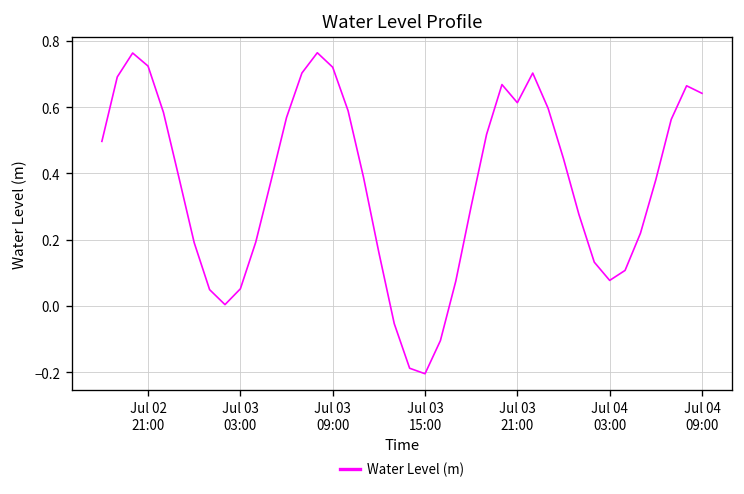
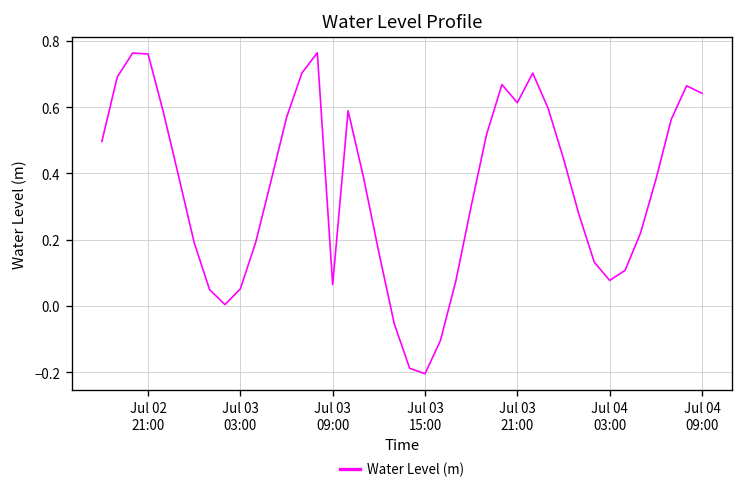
  {
-   "Jul 02 21:00": 0.72,
+   "Jul 02 21:00": 0.76,
    "Jul 03 03:00": 0.05,
-   "Jul 03 09:00": 0.72,
+   "Jul 03 09:00": 0.06,
    "Jul 03 15:00": -0.20,
    "Jul 03 21:00": 0.61,
    "Jul 04 03:00": 0.08,
    "Jul 04 09:00": 0.64
  }
